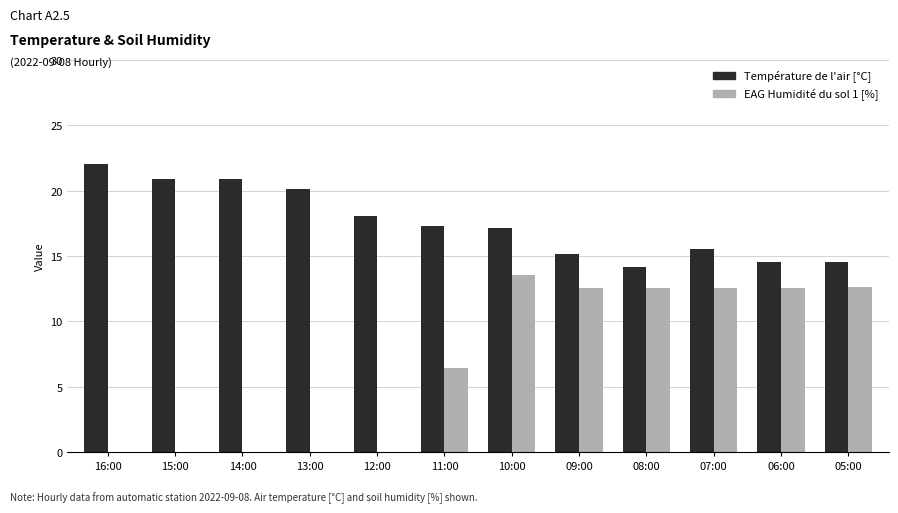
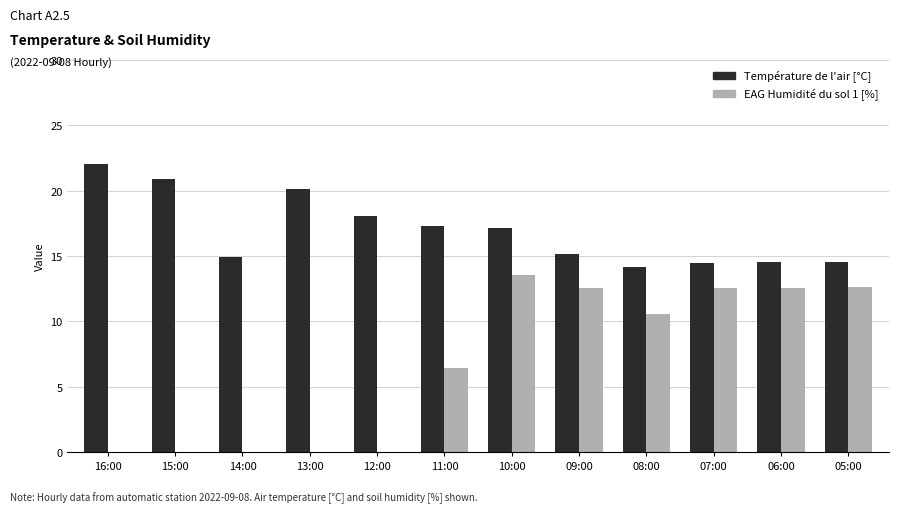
  {
    "Température de l'air [°C]": {
      "16:00": 22.1,
      "15:00": 20.9,
-     "14:00": 20.9,
+     "14:00": 15.0,
      "13:00": 20.2,
      "12:00": 18.1,
      "11:00": 17.3,
      "10:00": 17.1,
      "09:00": 15.1,
      "08:00": 14.2,
-     "07:00": 15.5,
+     "07:00": 14.4,
      "06:00": 14.5,
      "05:00": 14.5
    },
    "EAG Humidité du sol 1 [%]": {
      "16:00": 0.0,
      "15:00": 0.0,
      "14:00": 0.0,
      "13:00": 0.0,
      "12:00": 0.0,
      "11:00": 6.4,
      "10:00": 13.5,
      "09:00": 12.6,
-     "08:00": 12.5,
+     "08:00": 10.5,
      "07:00": 12.6,
      "06:00": 12.6,
      "05:00": 12.6
    }
  }
